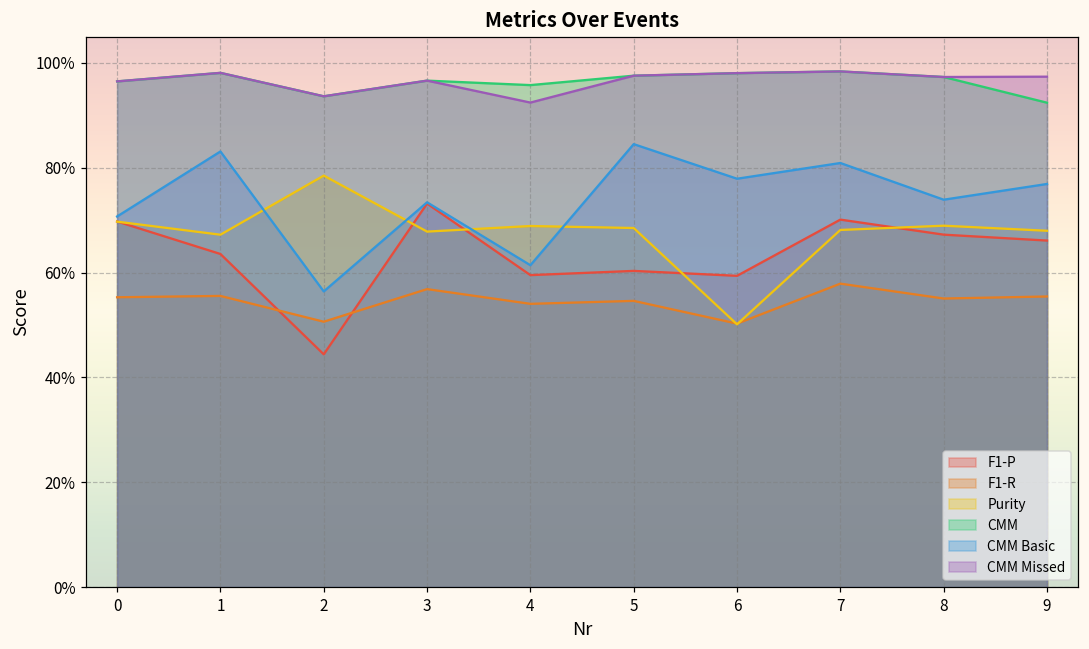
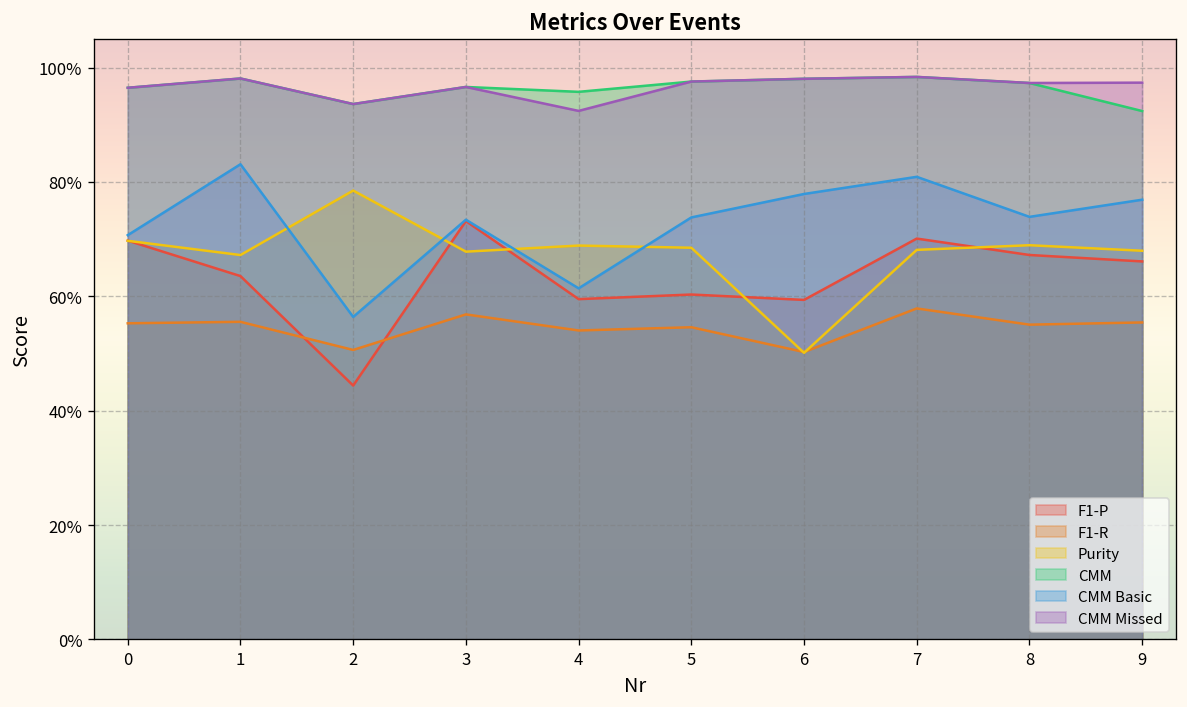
  {
    "CMM": {
      "4": "96%",
      "9": "92%"
    },
    "CMM Basic": {
      "0": "71%",
      "1": "83%",
      "2": "56%",
      "4": "61%",
-     "5": "85%",
+     "5": "74%",
      "6": "78%",
      "7": "81%",
      "8": "74%",
      "9": "77%"
    },
    "CMM Missed": {
      "4": "92%",
      "9": "97%"
    }
  }
